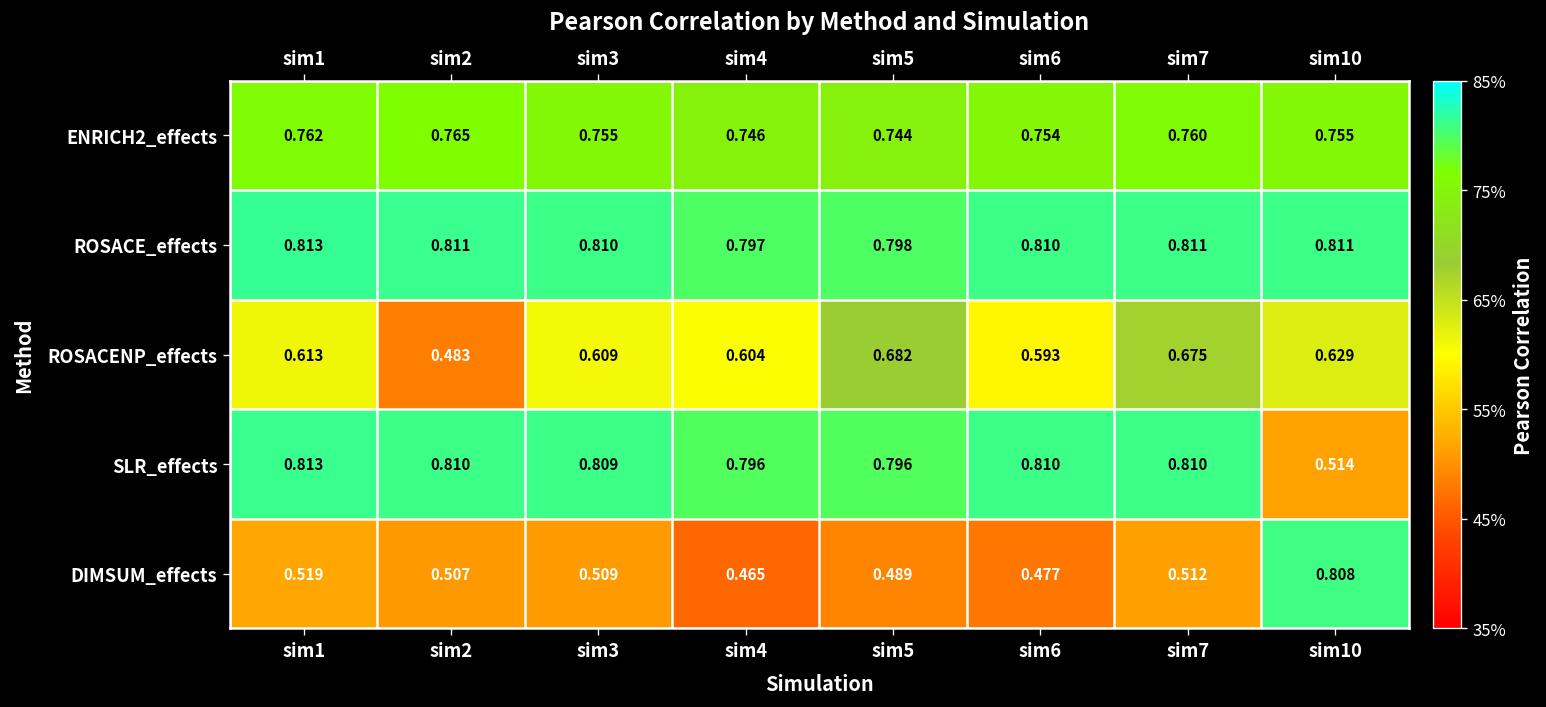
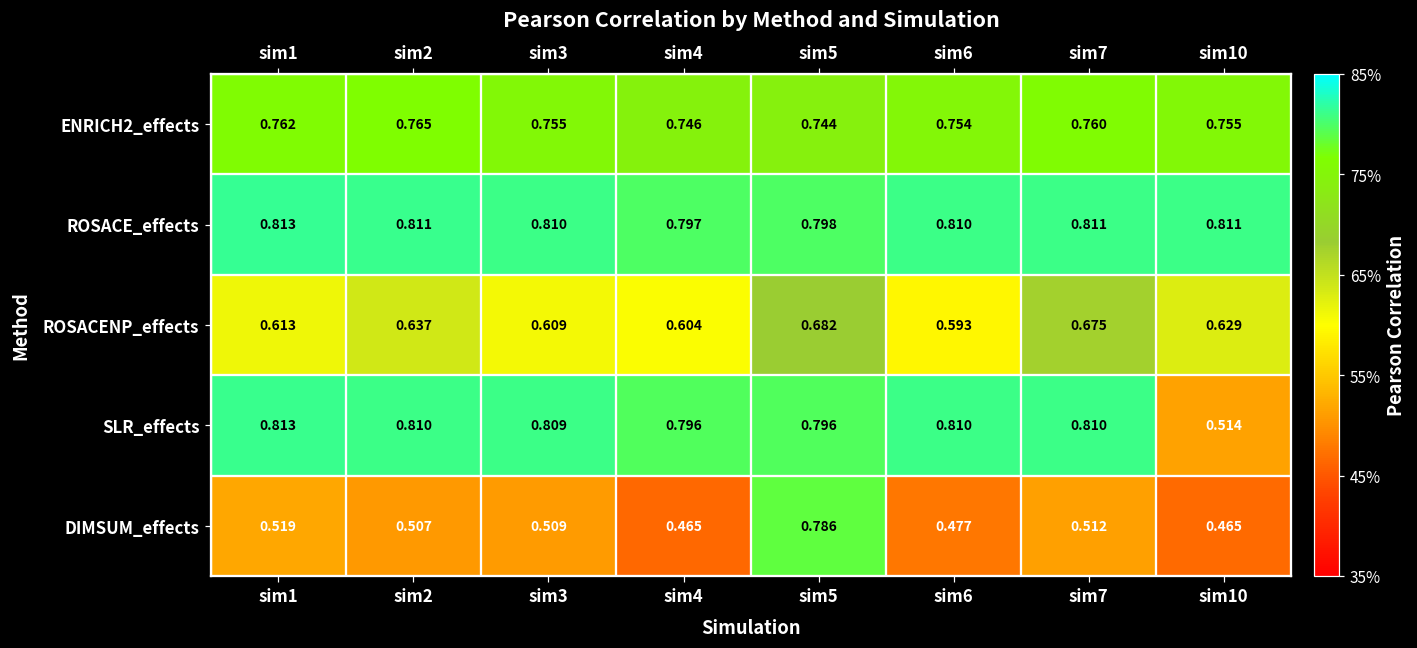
  {
    "ENRICH2_effects": {
      "sim1": 0.762,
      "sim2": 0.765,
      "sim3": 0.755,
      "sim4": 0.746,
      "sim5": 0.744,
      "sim6": 0.754,
      "sim7": 0.760,
      "sim10": 0.755
    },
    "ROSACE_effects": {
      "sim1": 0.813,
      "sim2": 0.811,
      "sim3": 0.810,
      "sim4": 0.797,
      "sim5": 0.798,
      "sim6": 0.810,
      "sim7": 0.811,
      "sim10": 0.811
    },
    "ROSACENP_effects": {
      "sim1": 0.613,
-     "sim2": 0.483,
+     "sim2": 0.637,
      "sim3": 0.609,
      "sim4": 0.604,
      "sim5": 0.682,
      "sim6": 0.593,
      "sim7": 0.675,
      "sim10": 0.629
    },
    "SLR_effects": {
      "sim1": 0.813,
      "sim2": 0.810,
      "sim3": 0.809,
      "sim4": 0.796,
      "sim5": 0.796,
      "sim6": 0.810,
      "sim7": 0.810,
      "sim10": 0.514
    },
    "DIMSUM_effects": {
      "sim1": 0.519,
      "sim2": 0.507,
      "sim3": 0.509,
      "sim4": 0.465,
-     "sim5": 0.489,
+     "sim5": 0.786,
      "sim6": 0.477,
      "sim7": 0.512,
-     "sim10": 0.808
+     "sim10": 0.465
    }
  }
